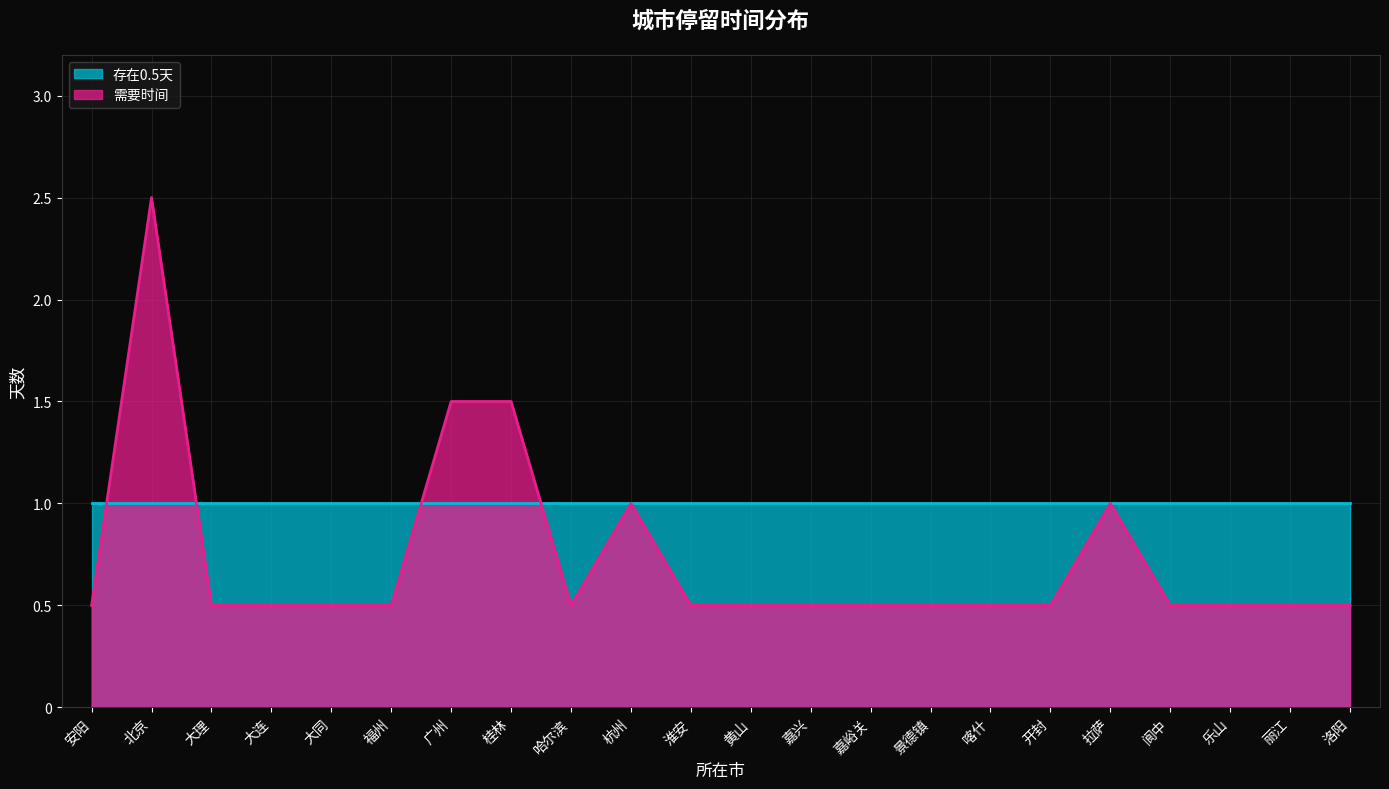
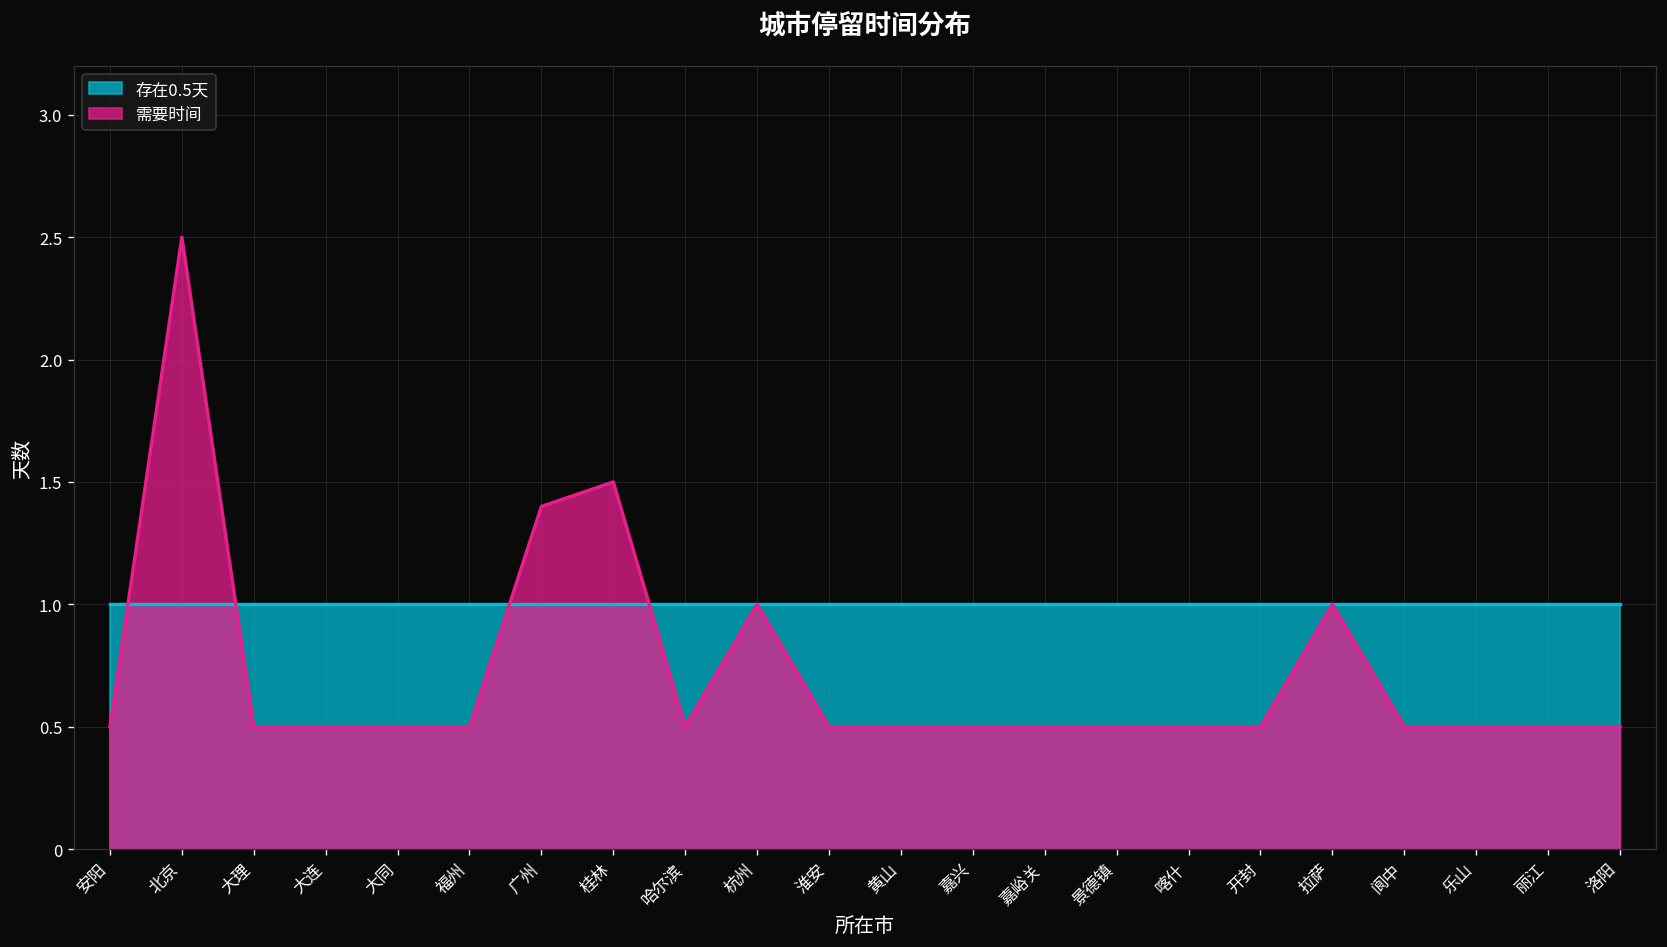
  {
    "存在0.5天": {
      "安阳": 1.0,
      "北京": 1.0,
      "大理": 1.0,
      "大连": 1.0,
      "大同": 1.0,
      "福州": 1.0,
      "广州": 1.0,
      "桂林": 1.0,
      "哈尔滨": 1.0,
      "淮安": 1.0,
      "黄山": 1.0,
      "嘉兴": 1.0,
      "嘉峪关": 1.0,
      "景德镇": 1.0,
      "喀什": 1.0,
      "开封": 1.0,
      "阆中": 1.0,
      "乐山": 1.0,
      "丽江": 1.0,
      "洛阳": 1.0
    },
    "需要时间": {
      "安阳": 0.5,
      "北京": 2.5,
      "大理": 0.5,
      "大连": 0.5,
      "大同": 0.5,
      "福州": 0.5,
-     "广州": 1.5,
+     "广州": 1.4,
      "桂林": 1.5,
      "哈尔滨": 0.5,
      "淮安": 0.5,
      "黄山": 0.5,
      "嘉兴": 0.5,
      "嘉峪关": 0.5,
      "景德镇": 0.5,
      "喀什": 0.5,
      "开封": 0.5,
      "阆中": 0.5,
      "乐山": 0.5,
      "丽江": 0.5,
      "洛阳": 0.5
    }
  }
